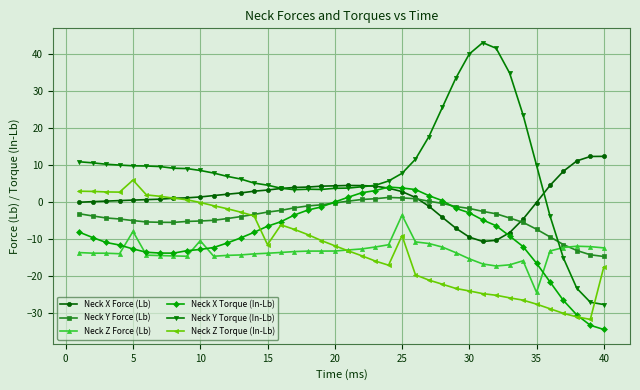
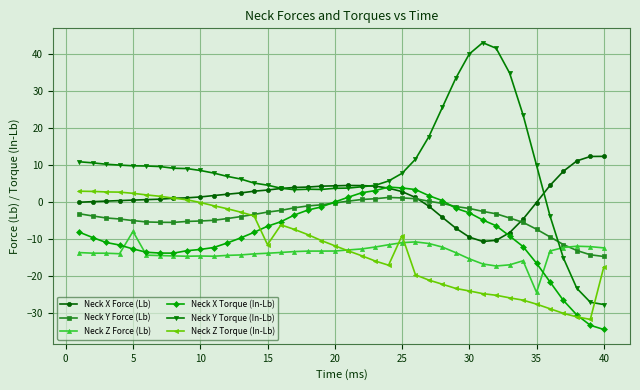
  {
    "Neck Z Force (Lb)": {
      "5": -8,
-     "10": -10,
+     "10": -15,
      "15": -14,
      "20": -13,
-     "25": -3,
+     "25": -11,
      "30": -15,
      "35": -24,
      "40": -12
    },
    "Neck Z Torque (In-Lb)": {
-     "5": 6,
+     "5": 2,
      "10": 0,
      "15": -11,
      "20": -12,
      "25": -9,
      "30": -24,
      "35": -27,
      "40": -17
    }
  }
